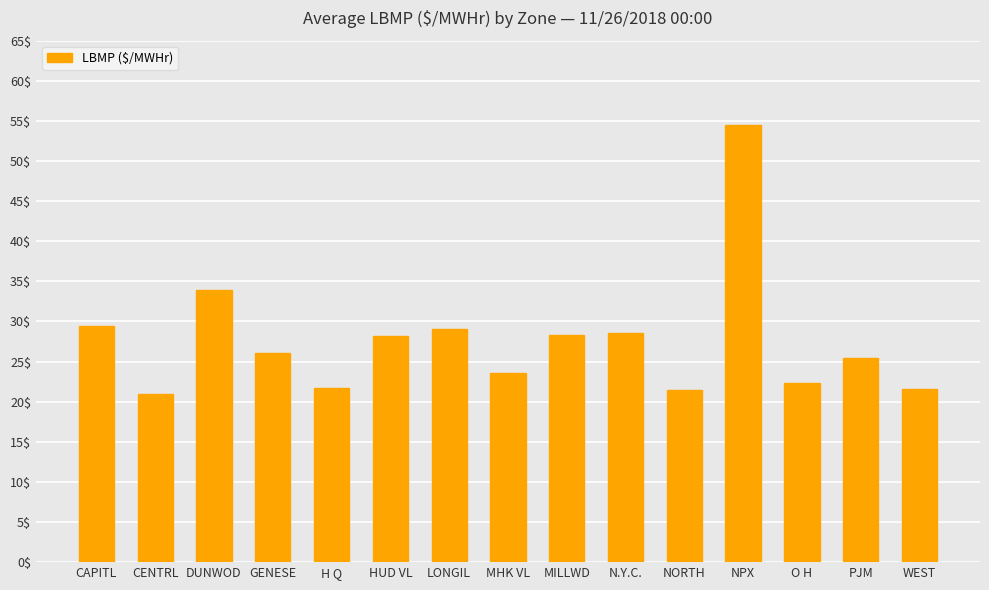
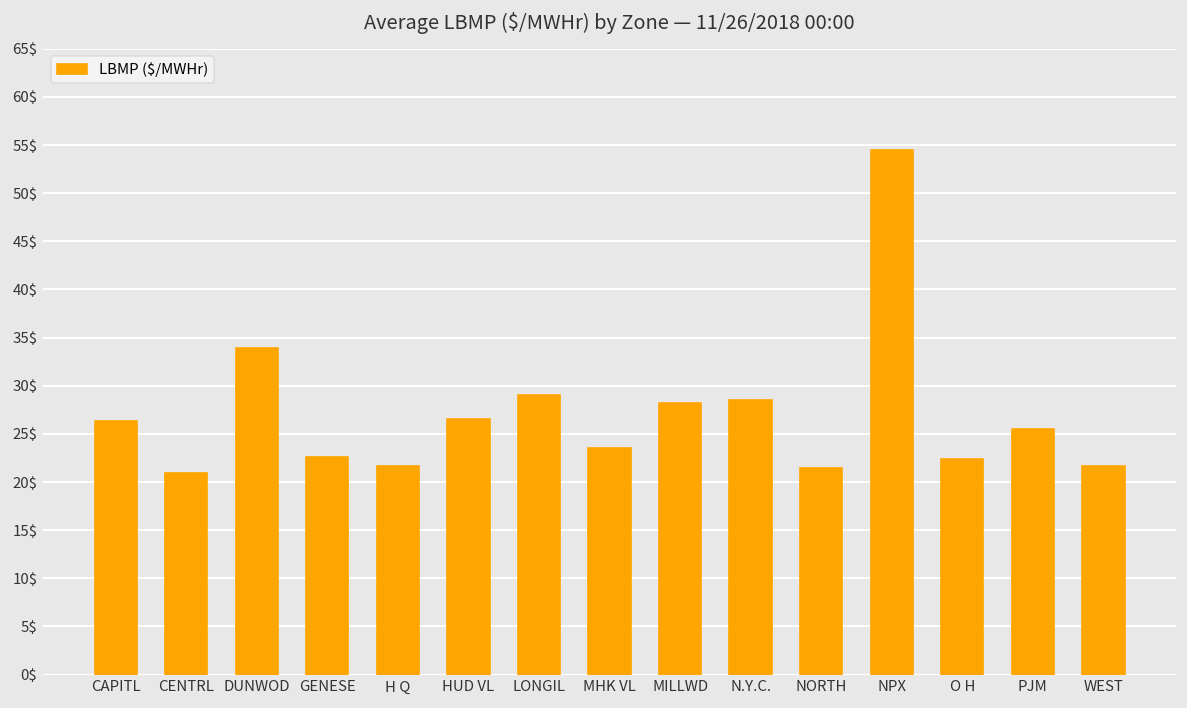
  {
-   "CAPITL": "29$",
+   "CAPITL": "26$",
    "CENTRL": "21$",
    "DUNWOD": "34$",
-   "GENESE": "26$",
+   "GENESE": "23$",
    "H Q": "22$",
-   "HUD VL": "28$",
+   "HUD VL": "27$",
    "LONGIL": "29$",
    "MHK VL": "24$",
    "MILLWD": "28$",
    "N.Y.C.": "29$",
    "NORTH": "22$",
    "NPX": "54$",
    "O H": "22$",
    "PJM": "25$",
    "WEST": "22$"
  }
